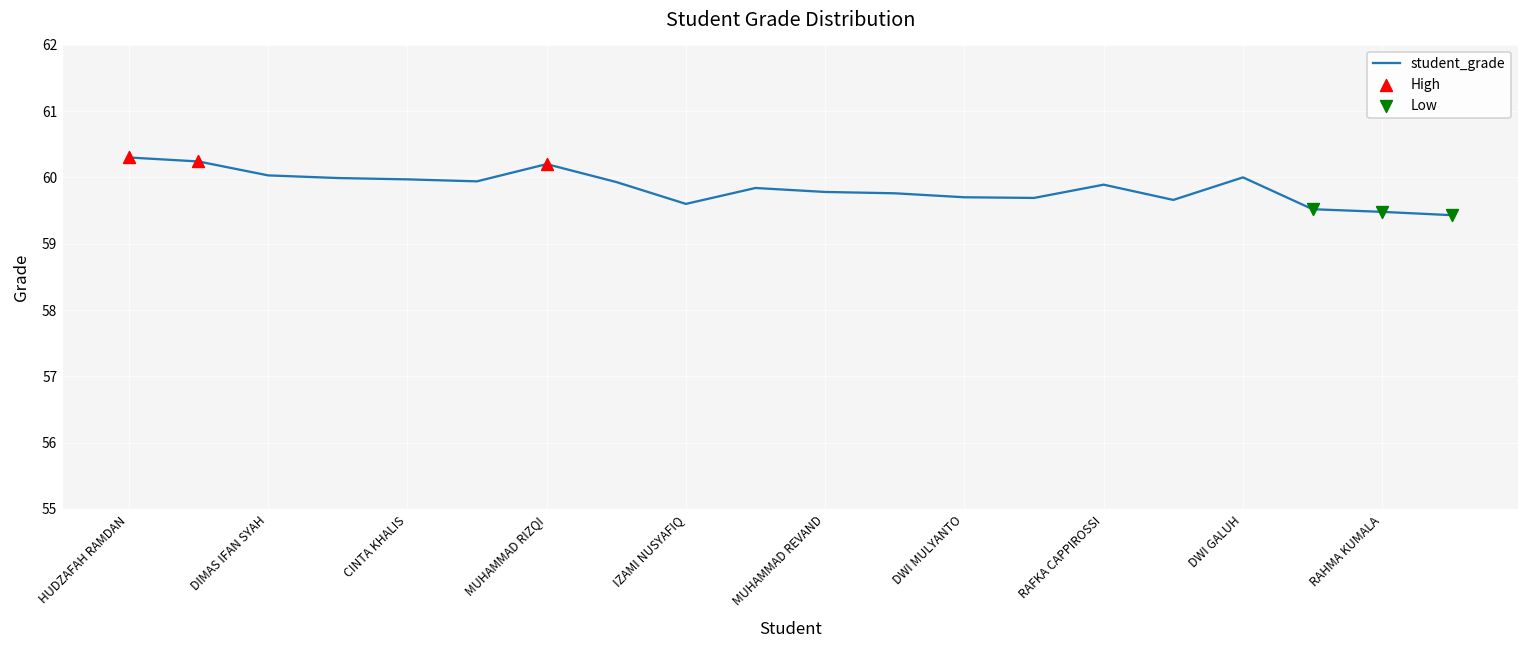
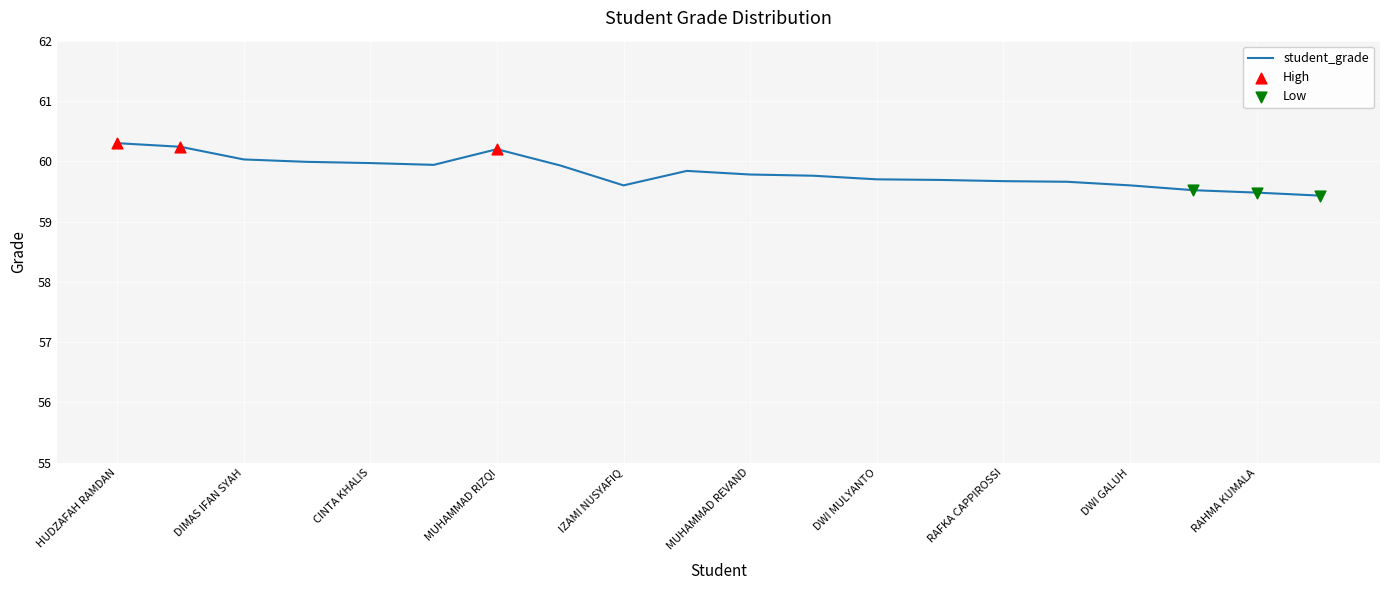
  {
    "student_grade": {
      "DIMAS IFAN SYAH": 60.0,
      "CINTA KHALIS": 60.0,
      "IZAMI NUSYAFIQ": 59.6,
      "MUHAMMAD REVAND": 59.8,
      "DWI MULYANTO": 59.7,
-     "RAFKA CAPPIROSSI": 59.9,
-     "DWI GALUH": 60.0
+     "RAFKA CAPPIROSSI": 59.7,
+     "DWI GALUH": 59.6
    }
  }
